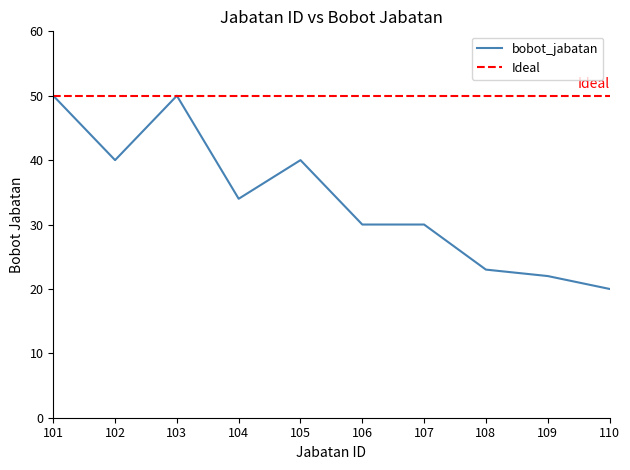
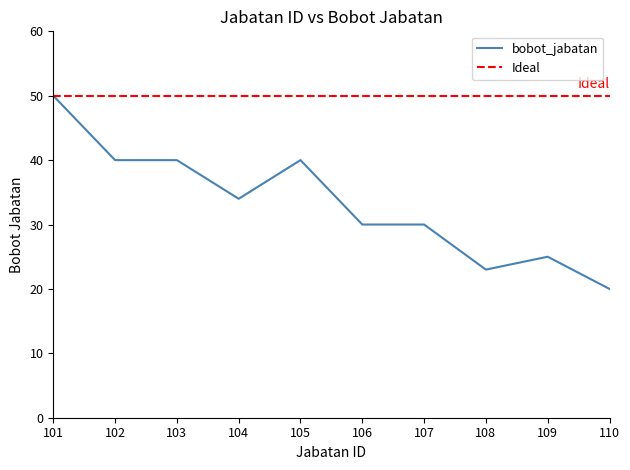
  {
    "101": 50,
    "102": 40,
-   "103": 50,
+   "103": 40,
    "104": 34,
    "105": 40,
    "106": 30,
    "107": 30,
    "108": 23,
-   "109": 22,
+   "109": 25,
    "110": 20
  }
